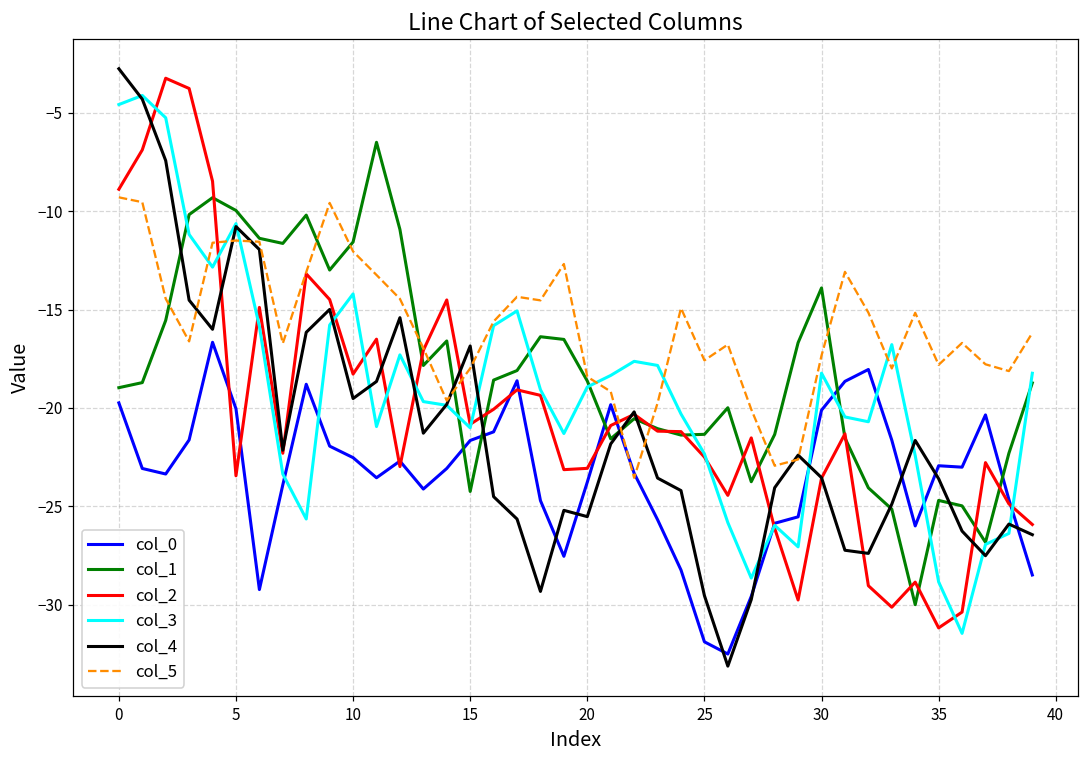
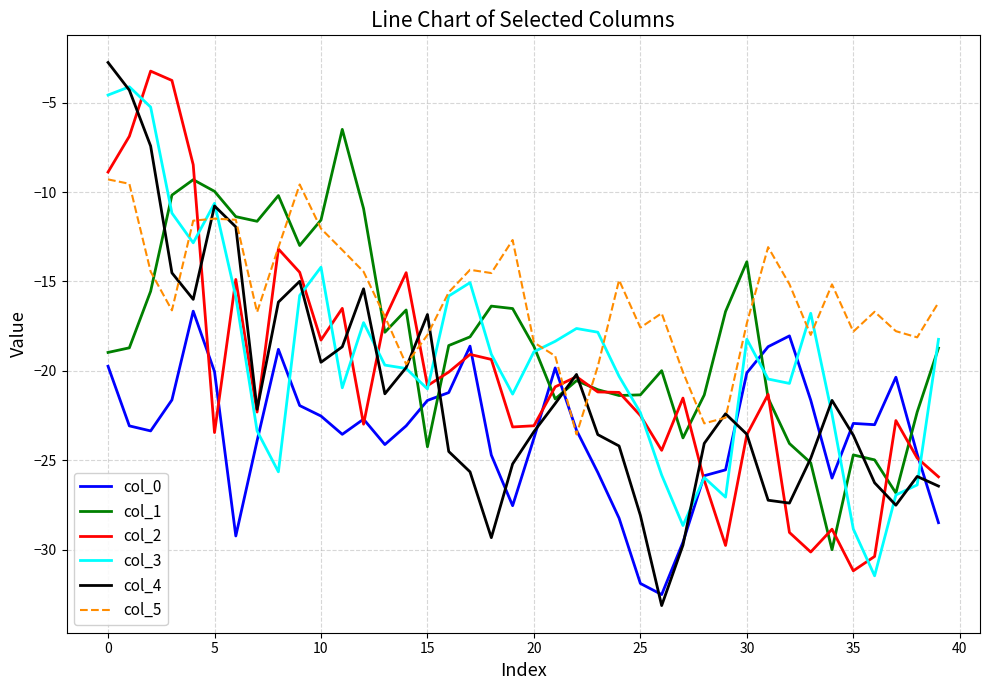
  {
    "col_0": {
      "0": -19.7,
      "5": -20.0,
      "10": -22.5,
      "15": -21.7,
      "20": -23.8,
      "25": -31.9,
      "30": -20.1,
      "35": -22.9
    },
    "col_1": {
      "0": -19.0,
      "5": -10.0,
      "10": -11.6,
      "15": -24.2,
      "20": -18.6,
      "25": -21.3,
      "30": -13.9,
      "35": -24.7
    },
    "col_2": {
      "0": -8.9,
      "5": -23.5,
      "10": -18.3,
      "15": -20.8,
      "20": -23.1,
      "25": -22.5,
      "35": -31.2
    },
    "col_3": {
      "0": -4.6,
      "5": -10.6,
      "10": -14.2,
      "15": -21.0,
      "20": -18.9,
      "25": -22.3,
      "30": -18.2,
      "35": -28.8
    },
    "col_4": {
      "0": -2.8,
      "5": -10.8,
      "10": -19.5,
      "15": -16.8,
-     "20": -25.5,
-     "25": -29.5,
+     "20": -23.4,
+     "25": -28.1,
      "35": -23.6
    },
    "col_5": {
      "0": -9.3,
      "5": -11.5,
      "10": -12.0,
      "15": -18.0,
      "20": -18.4,
      "25": -17.6,
      "30": -17.3,
      "35": -17.8
    }
  }
